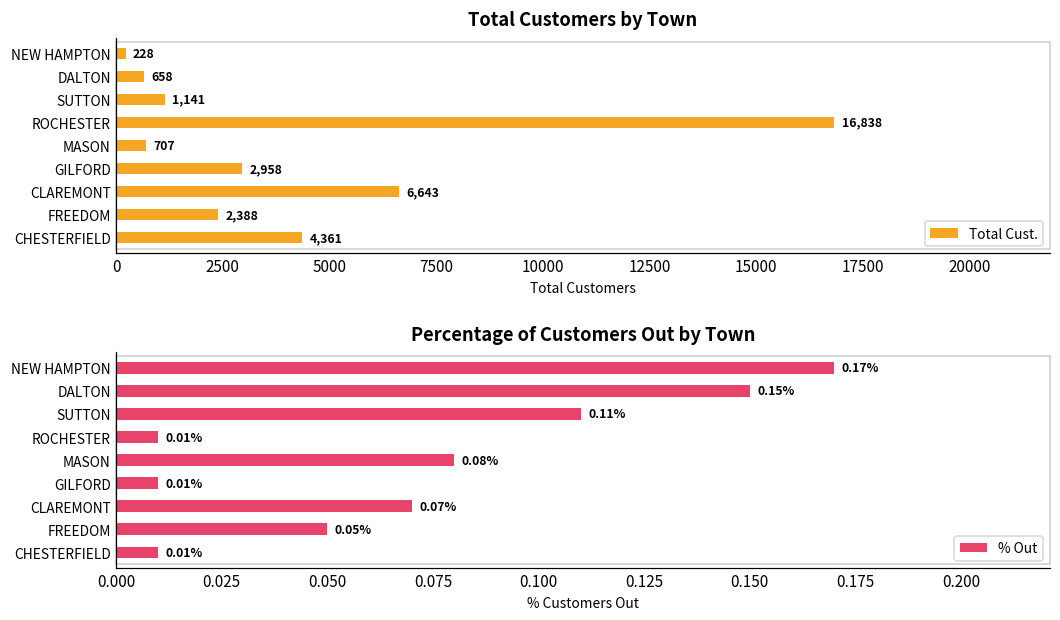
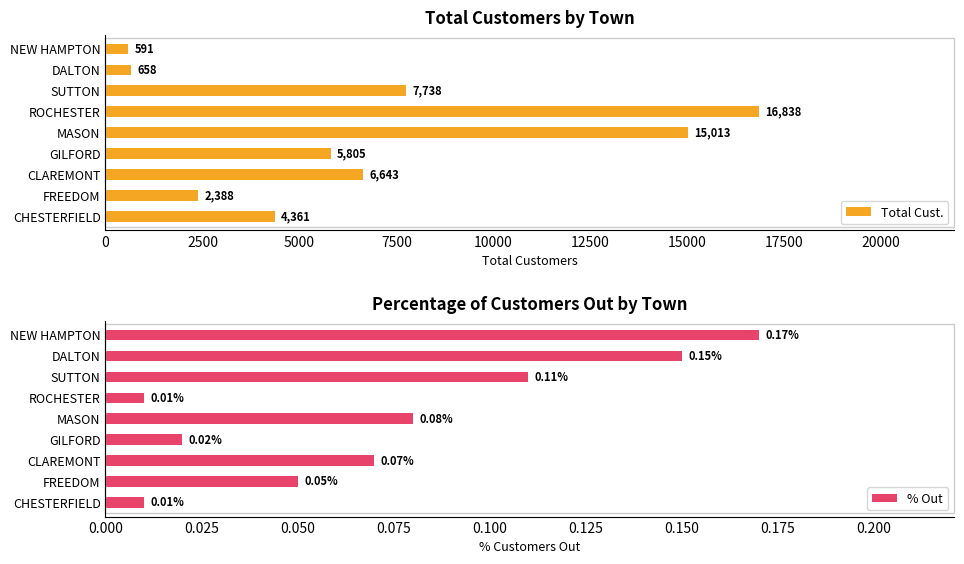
  {
    "Total Customers by Town": {
-     "NEW HAMPTON": "228",
+     "NEW HAMPTON": "591",
      "DALTON": "658",
-     "SUTTON": "1,141",
+     "SUTTON": "7,738",
      "ROCHESTER": "16,838",
-     "MASON": "707",
-     "GILFORD": "2,958",
+     "MASON": "15,013",
+     "GILFORD": "5,805",
      "CLAREMONT": "6,643",
      "FREEDOM": "2,388",
      "CHESTERFIELD": "4,361"
    },
    "Percentage of Customers Out by Town": {
      "NEW HAMPTON": "0.17%",
      "DALTON": "0.15%",
      "SUTTON": "0.11%",
      "ROCHESTER": "0.01%",
      "MASON": "0.08%",
-     "GILFORD": "0.01%",
+     "GILFORD": "0.02%",
      "CLAREMONT": "0.07%",
      "FREEDOM": "0.05%",
      "CHESTERFIELD": "0.01%"
    }
  }
